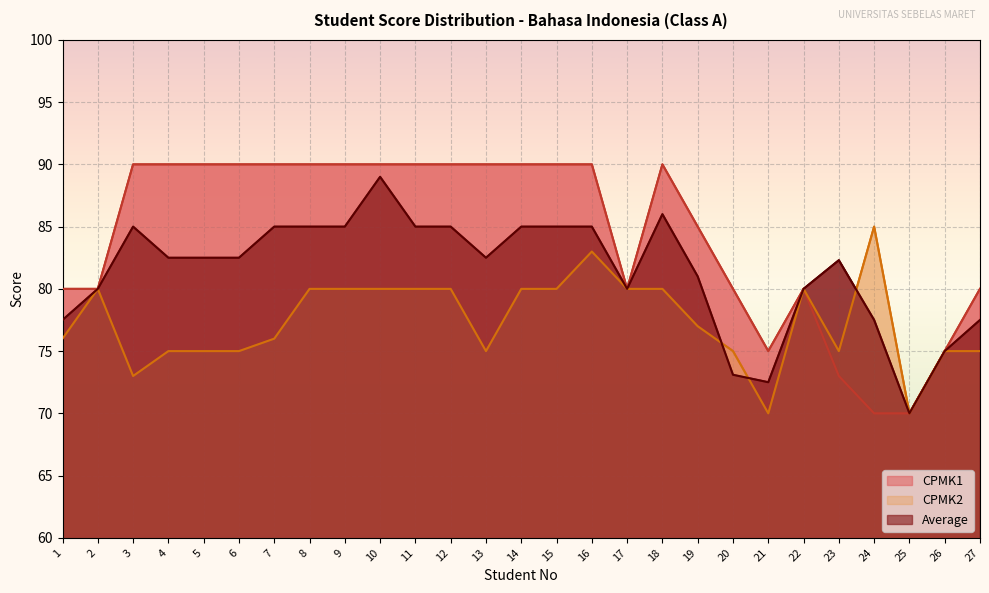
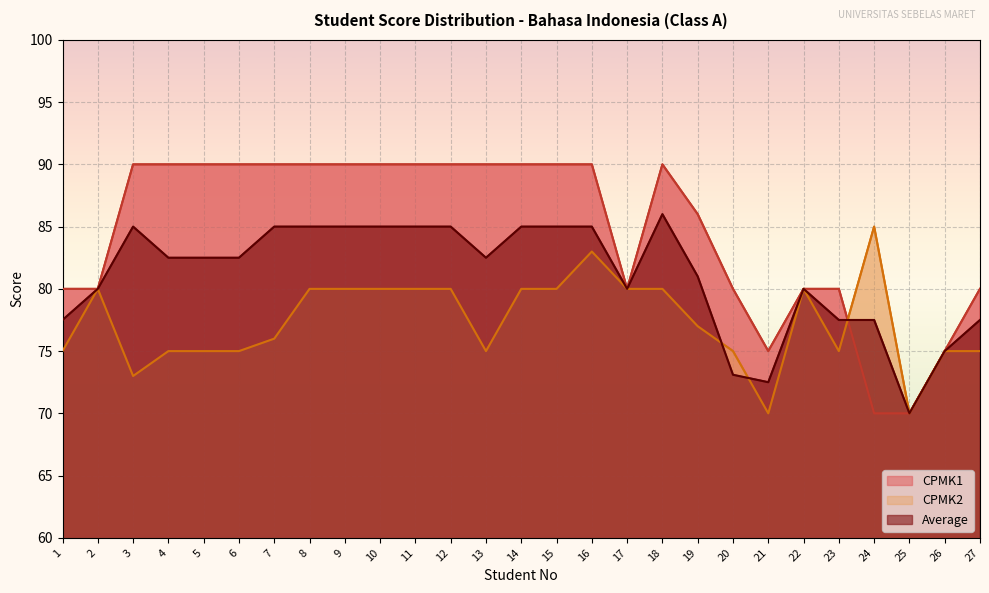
  {
    "CPMK1": {
      "1": 80,
      "3": 90,
      "4": 90,
      "5": 90,
      "6": 90,
      "7": 90,
      "8": 90,
      "9": 90,
      "10": 90,
      "11": 90,
      "12": 90,
      "13": 90,
      "14": 90,
      "15": 90,
      "16": 90,
      "18": 90,
-     "19": 85,
+     "19": 86,
      "20": 80,
      "21": 75,
-     "23": 73,
+     "23": 80,
      "24": 70,
      "27": 80
    },
    "CPMK2": {
-     "1": 76,
+     "1": 75,
      "3": 73,
      "4": 75,
      "5": 75,
      "6": 75,
      "7": 76,
      "8": 80,
      "9": 80,
      "10": 80,
      "11": 80,
      "12": 80,
      "13": 75,
      "14": 80,
      "15": 80,
      "16": 83,
      "18": 80,
      "19": 77,
      "20": 75,
      "21": 70,
      "23": 75,
      "24": 85,
      "27": 75
    },
    "Average": {
      "1": 77.5,
      "3": 85.0,
      "4": 82.5,
      "5": 82.5,
      "6": 82.5,
      "7": 85.0,
      "8": 85.0,
      "9": 85.0,
-     "10": 89,
+     "10": 85,
      "11": 85.0,
      "12": 85.0,
      "13": 82.5,
      "14": 85.0,
      "15": 85.0,
      "16": 85.0,
      "18": 86.0,
      "19": 81.0,
      "20": 73.1,
      "21": 72.5,
-     "23": 82.3,
+     "23": 77.5,
      "24": 77.5,
      "27": 77.5
    }
  }
